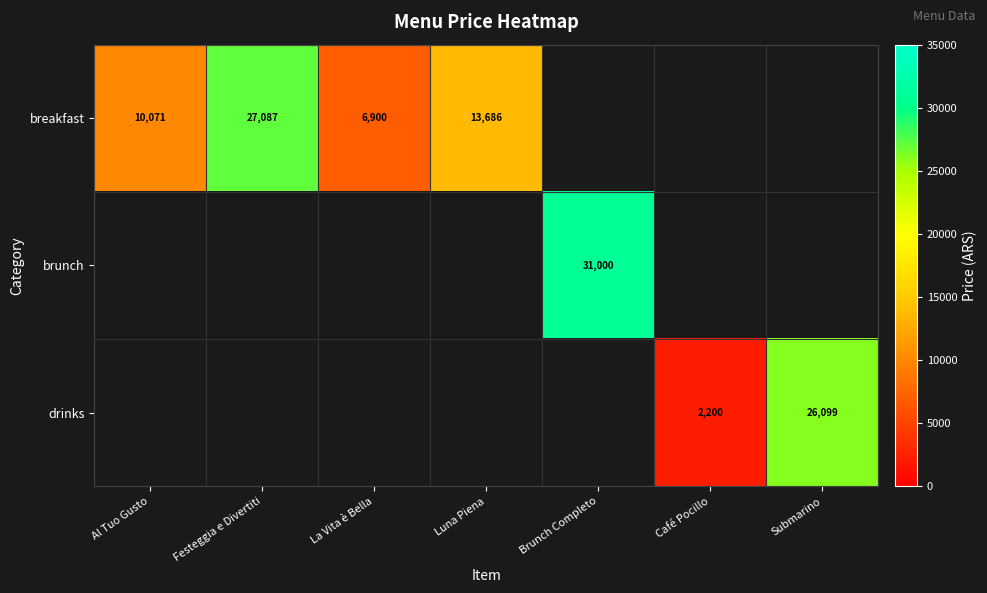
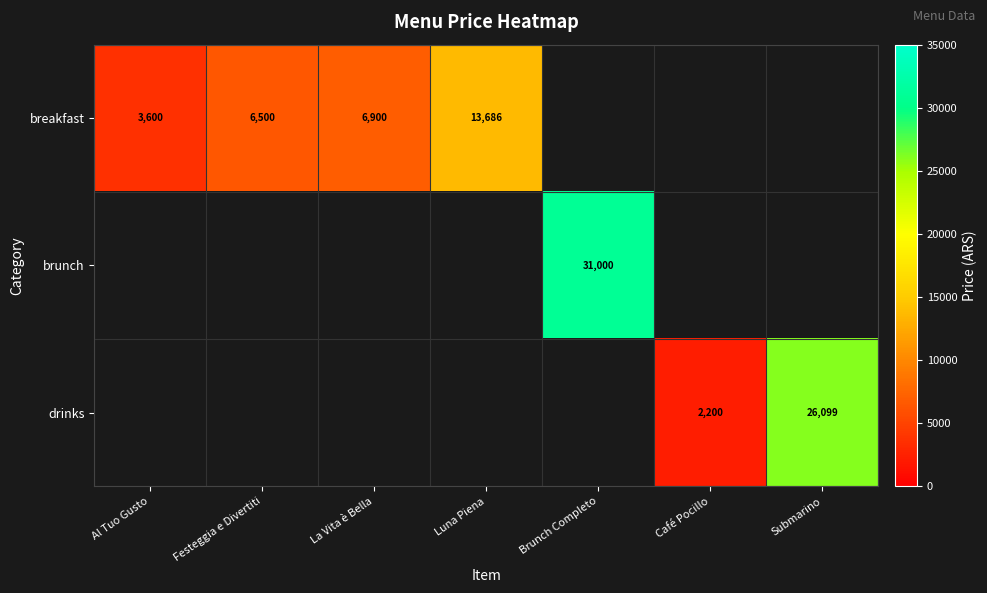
  {
    "breakfast": {
-     "Al Tuo Gusto": "10,071",
-     "Festeggia e Divertiti": "27,087",
+     "Al Tuo Gusto": "3,600",
+     "Festeggia e Divertiti": "6,500",
      "La Vita è Bella": "6,900",
      "Luna Piena": "13,686"
    },
    "brunch": {
      "Brunch Completo": "31,000"
    },
    "drinks": {
      "Café Pocillo": "2,200",
      "Submarino": "26,099"
    }
  }
